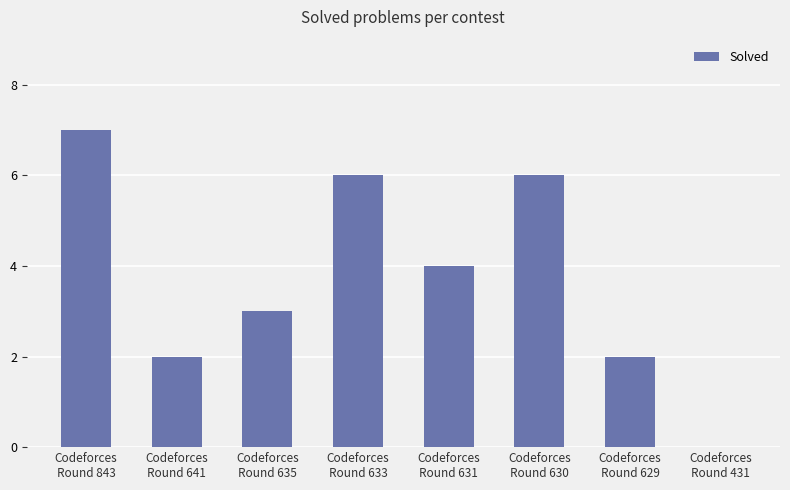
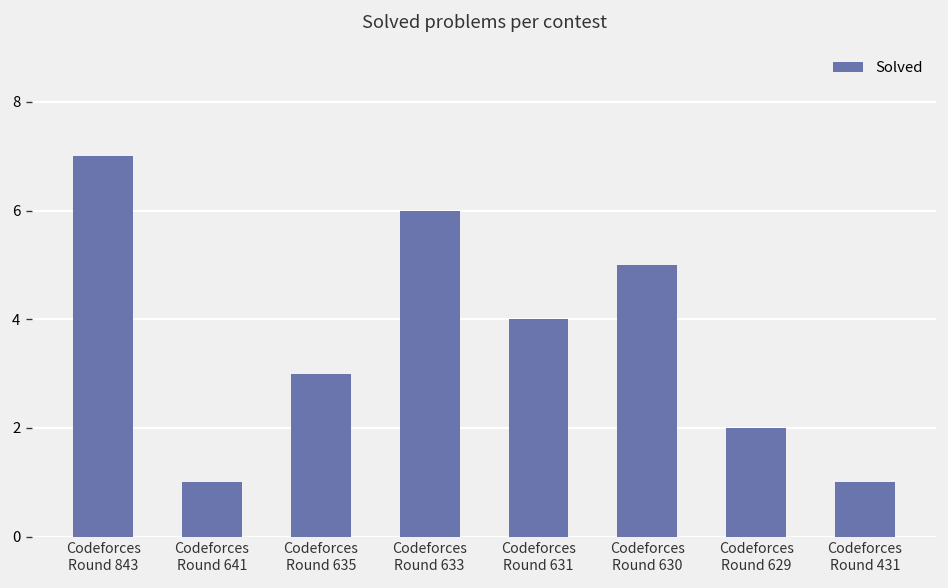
  {
    "Codeforces Round 843": 7,
-   "Codeforces Round 641": 2,
+   "Codeforces Round 641": 1,
    "Codeforces Round 635": 3,
    "Codeforces Round 633": 6,
    "Codeforces Round 631": 4,
-   "Codeforces Round 630": 6,
+   "Codeforces Round 630": 5,
    "Codeforces Round 629": 2,
-   "Codeforces Round 431": 0
+   "Codeforces Round 431": 1
  }
